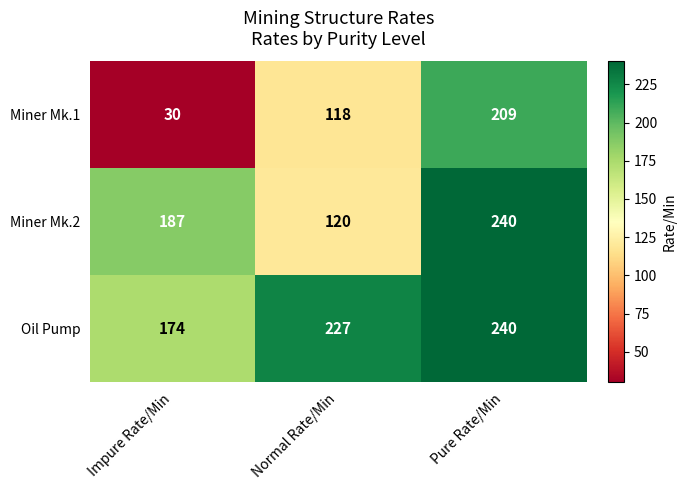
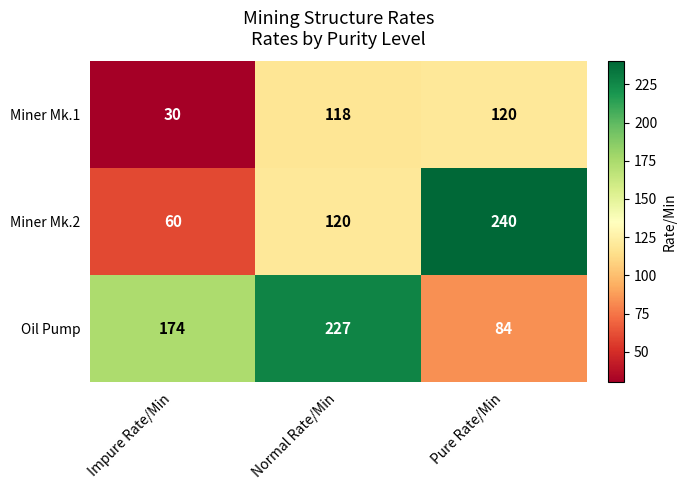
  {
    "Miner Mk.1": {
      "Impure Rate/Min": 30,
      "Normal Rate/Min": 118,
-     "Pure Rate/Min": 209
+     "Pure Rate/Min": 120
    },
    "Miner Mk.2": {
-     "Impure Rate/Min": 187,
+     "Impure Rate/Min": 60,
      "Normal Rate/Min": 120,
      "Pure Rate/Min": 240
    },
    "Oil Pump": {
      "Impure Rate/Min": 174,
      "Normal Rate/Min": 227,
-     "Pure Rate/Min": 240
+     "Pure Rate/Min": 84
    }
  }
